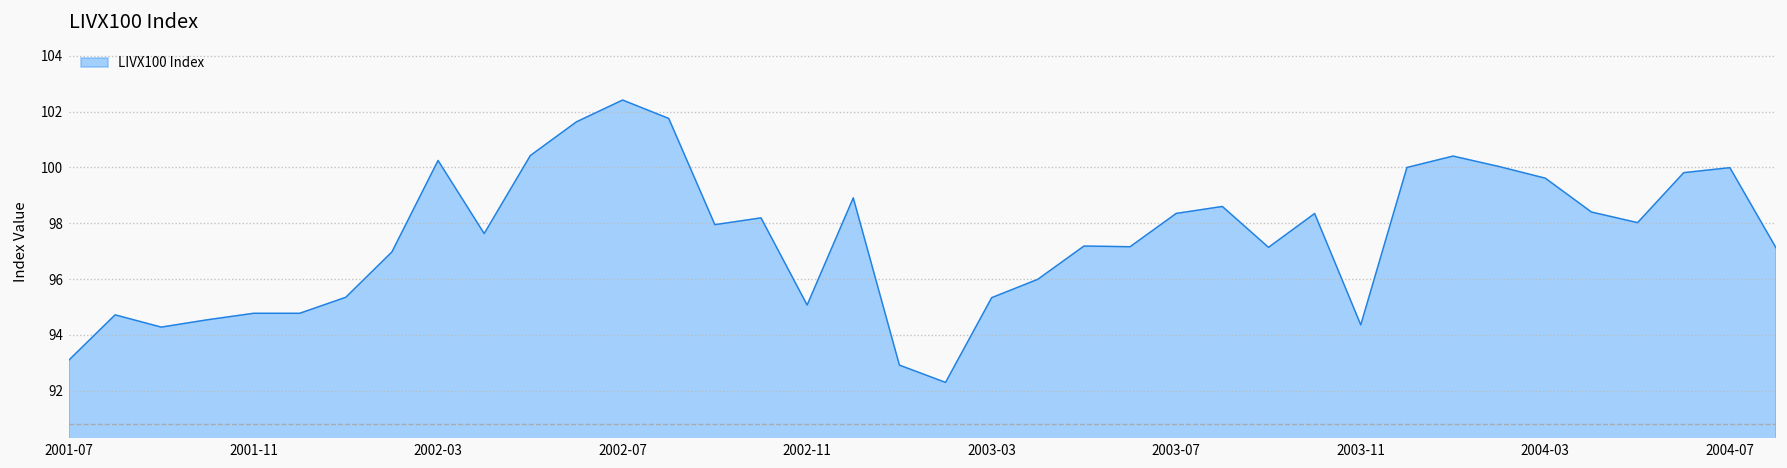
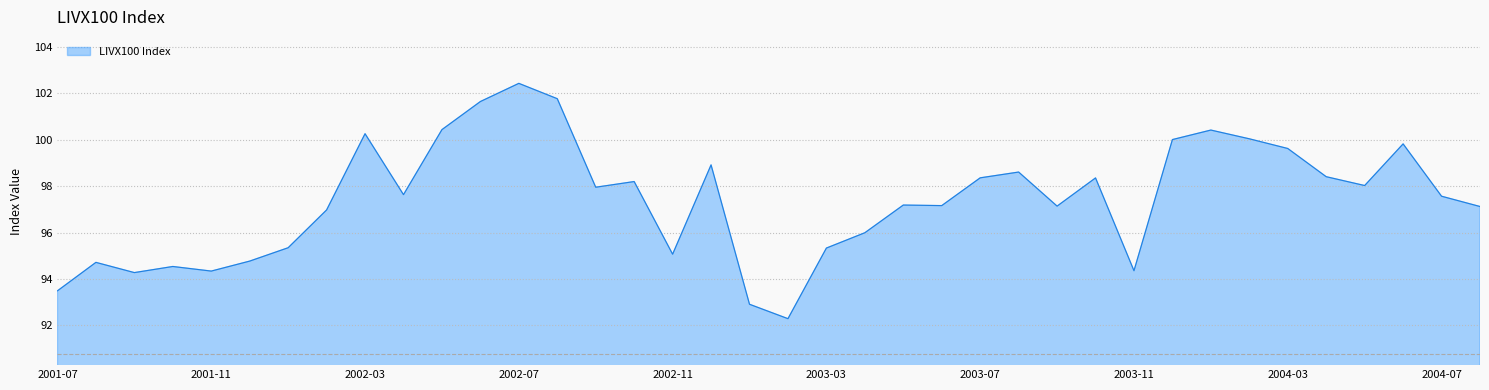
  {
-   "2001-07": 93.1,
-   "2001-11": 94.8,
+   "2001-07": 93.5,
+   "2001-11": 94.3,
    "2002-03": 100.3,
    "2002-07": 102.4,
    "2002-11": 95.1,
    "2003-03": 95.3,
    "2003-07": 98.4,
    "2003-11": 94.4,
    "2004-03": 99.6,
-   "2004-07": 100.0
+   "2004-07": 97.6
  }
